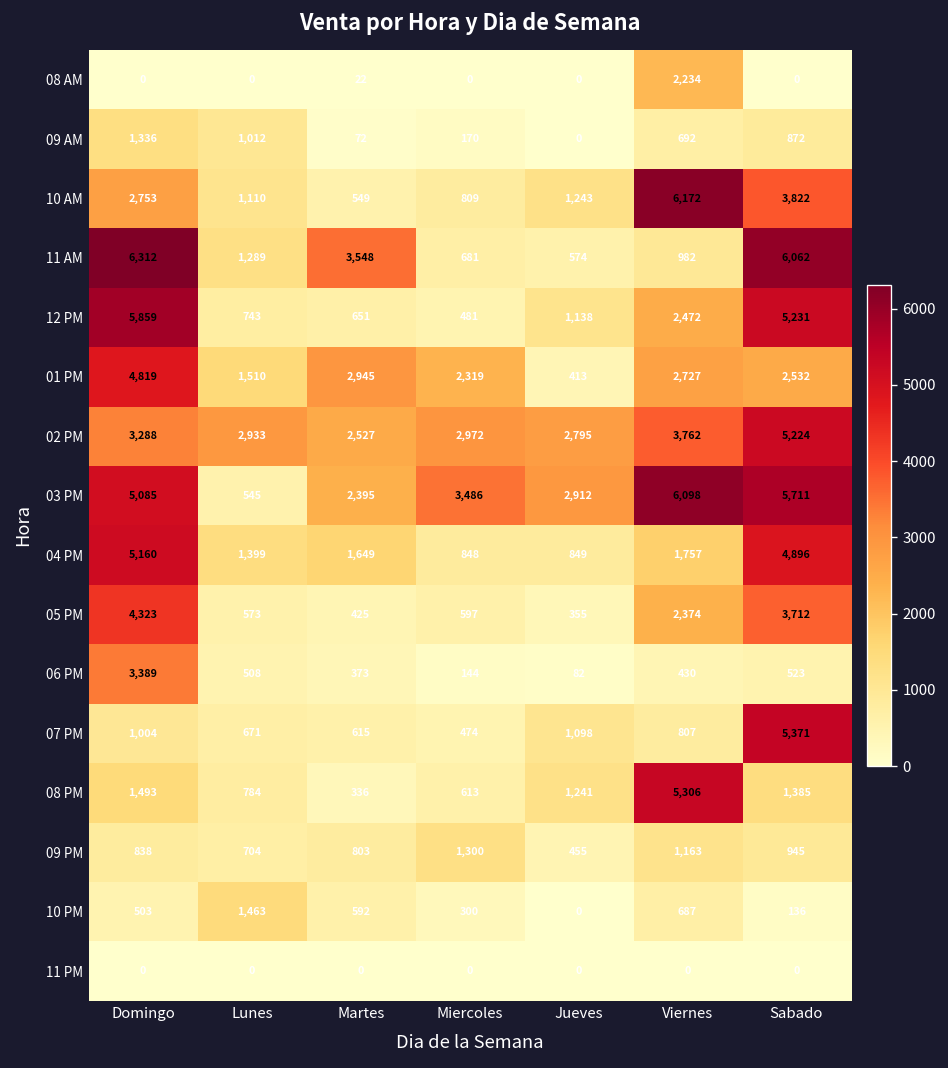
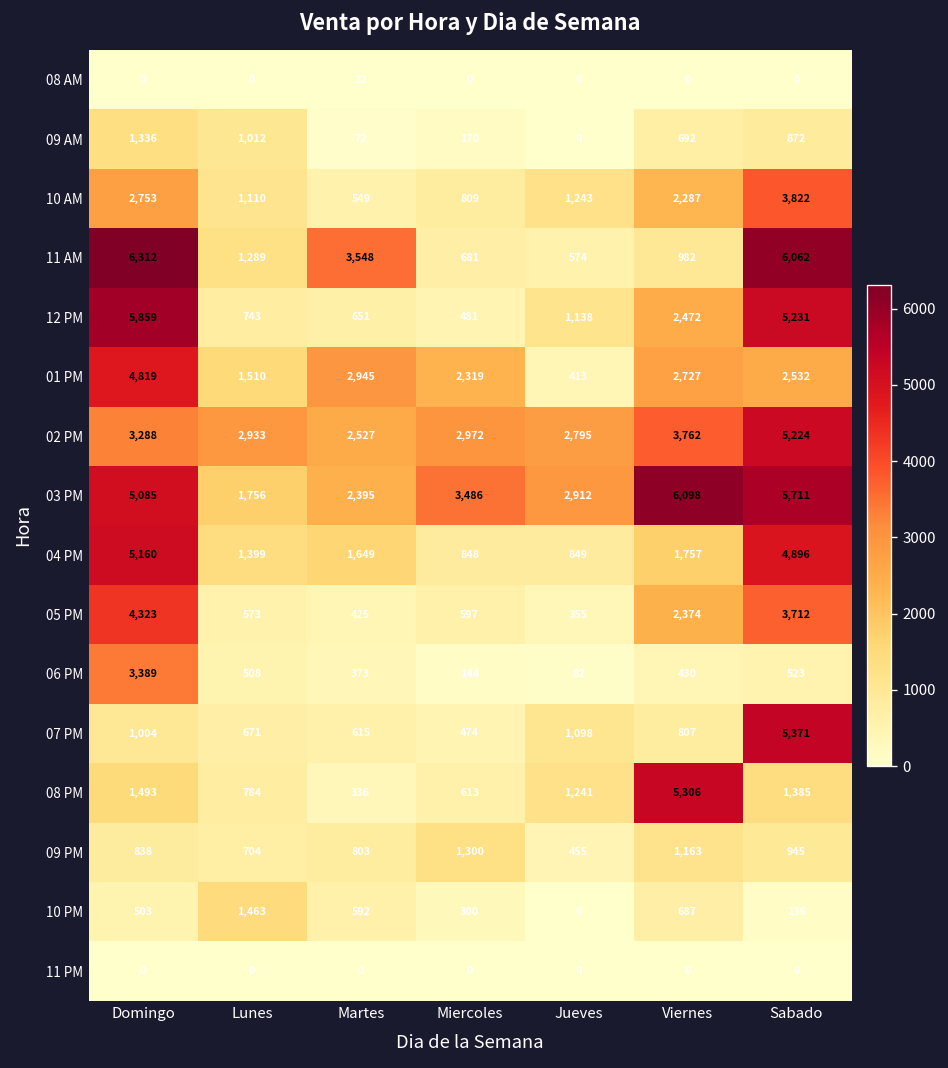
  {
    "08 AM": {
      "Domingo": "0",
      "Lunes": "0",
      "Martes": "22",
      "Miercoles": "0",
      "Jueves": "0",
-     "Viernes": "2,234",
+     "Viernes": "0",
      "Sabado": "0"
    },
    "09 AM": {
      "Domingo": "1,336",
      "Lunes": "1,012",
      "Martes": "72",
      "Miercoles": "170",
      "Jueves": "0",
      "Viernes": "692",
      "Sabado": "872"
    },
    "10 AM": {
      "Domingo": "2,753",
      "Lunes": "1,110",
      "Martes": "549",
      "Miercoles": "809",
      "Jueves": "1,243",
-     "Viernes": "6,172",
+     "Viernes": "2,287",
      "Sabado": "3,822"
    },
    "11 AM": {
      "Domingo": "6,312",
      "Lunes": "1,289",
      "Martes": "3,548",
      "Miercoles": "681",
      "Jueves": "574",
      "Viernes": "982",
      "Sabado": "6,062"
    },
    "12 PM": {
      "Domingo": "5,859",
      "Lunes": "743",
      "Martes": "651",
      "Miercoles": "481",
      "Jueves": "1,138",
      "Viernes": "2,472",
      "Sabado": "5,231"
    },
    "01 PM": {
      "Domingo": "4,819",
      "Lunes": "1,510",
      "Martes": "2,945",
      "Miercoles": "2,319",
      "Jueves": "413",
      "Viernes": "2,727",
      "Sabado": "2,532"
    },
    "02 PM": {
      "Domingo": "3,288",
      "Lunes": "2,933",
      "Martes": "2,527",
      "Miercoles": "2,972",
      "Jueves": "2,795",
      "Viernes": "3,762",
      "Sabado": "5,224"
    },
    "03 PM": {
      "Domingo": "5,085",
-     "Lunes": "545",
+     "Lunes": "1,756",
      "Martes": "2,395",
      "Miercoles": "3,486",
      "Jueves": "2,912",
      "Viernes": "6,098",
      "Sabado": "5,711"
    },
    "04 PM": {
      "Domingo": "5,160",
      "Lunes": "1,399",
      "Martes": "1,649",
      "Miercoles": "848",
      "Jueves": "849",
      "Viernes": "1,757",
      "Sabado": "4,896"
    },
    "05 PM": {
      "Domingo": "4,323",
      "Lunes": "573",
      "Martes": "425",
      "Miercoles": "597",
      "Jueves": "355",
      "Viernes": "2,374",
      "Sabado": "3,712"
    },
    "06 PM": {
      "Domingo": "3,389",
      "Lunes": "508",
      "Martes": "373",
      "Miercoles": "144",
      "Jueves": "82",
      "Viernes": "430",
      "Sabado": "523"
    },
    "07 PM": {
      "Domingo": "1,004",
      "Lunes": "671",
      "Martes": "615",
      "Miercoles": "474",
      "Jueves": "1,098",
      "Viernes": "807",
      "Sabado": "5,371"
    },
    "08 PM": {
      "Domingo": "1,493",
      "Lunes": "784",
      "Martes": "336",
      "Miercoles": "613",
      "Jueves": "1,241",
      "Viernes": "5,306",
      "Sabado": "1,385"
    },
    "09 PM": {
      "Domingo": "838",
      "Lunes": "704",
      "Martes": "803",
      "Miercoles": "1,300",
      "Jueves": "455",
      "Viernes": "1,163",
      "Sabado": "945"
    },
    "10 PM": {
      "Domingo": "503",
      "Lunes": "1,463",
      "Martes": "592",
      "Miercoles": "300",
      "Jueves": "0",
      "Viernes": "687",
      "Sabado": "136"
    },
    "11 PM": {
      "Domingo": "0",
      "Lunes": "0",
      "Martes": "0",
      "Miercoles": "0",
      "Jueves": "0",
      "Viernes": "0",
      "Sabado": "0"
    }
  }
